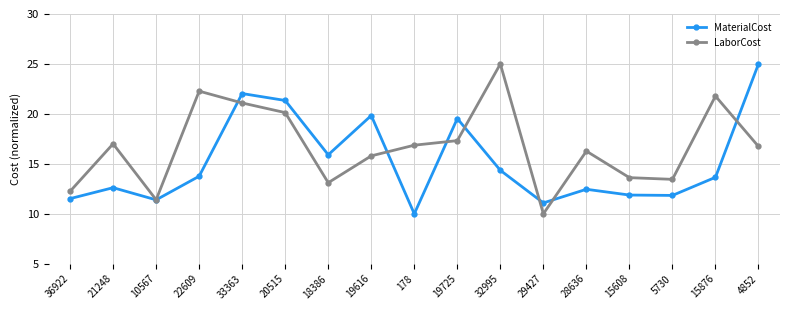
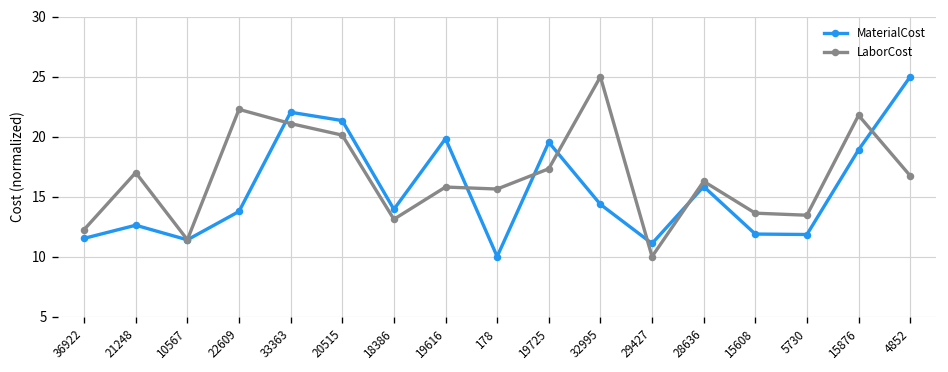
  {
    "MaterialCost": {
      "36922": 12,
      "21248": 13,
      "22609": 14,
      "33363": 22,
      "20515": 21,
-     "18386": 16,
+     "18386": 14,
      "19616": 20,
      "178": 10,
      "19725": 20,
      "32995": 14,
      "29427": 11,
-     "28636": 12,
+     "28636": 16,
      "15608": 12,
      "5730": 12,
-     "15876": 14,
+     "15876": 19,
      "4852": 25
    },
    "LaborCost": {
      "36922": 12,
      "21248": 17,
      "22609": 22,
      "33363": 21,
      "20515": 20,
      "18386": 13,
      "19616": 16,
-     "178": 17,
+     "178": 16,
      "19725": 17,
      "32995": 25,
      "29427": 10,
      "28636": 16,
      "15608": 14,
      "5730": 13,
      "15876": 22,
      "4852": 17
    }
  }
